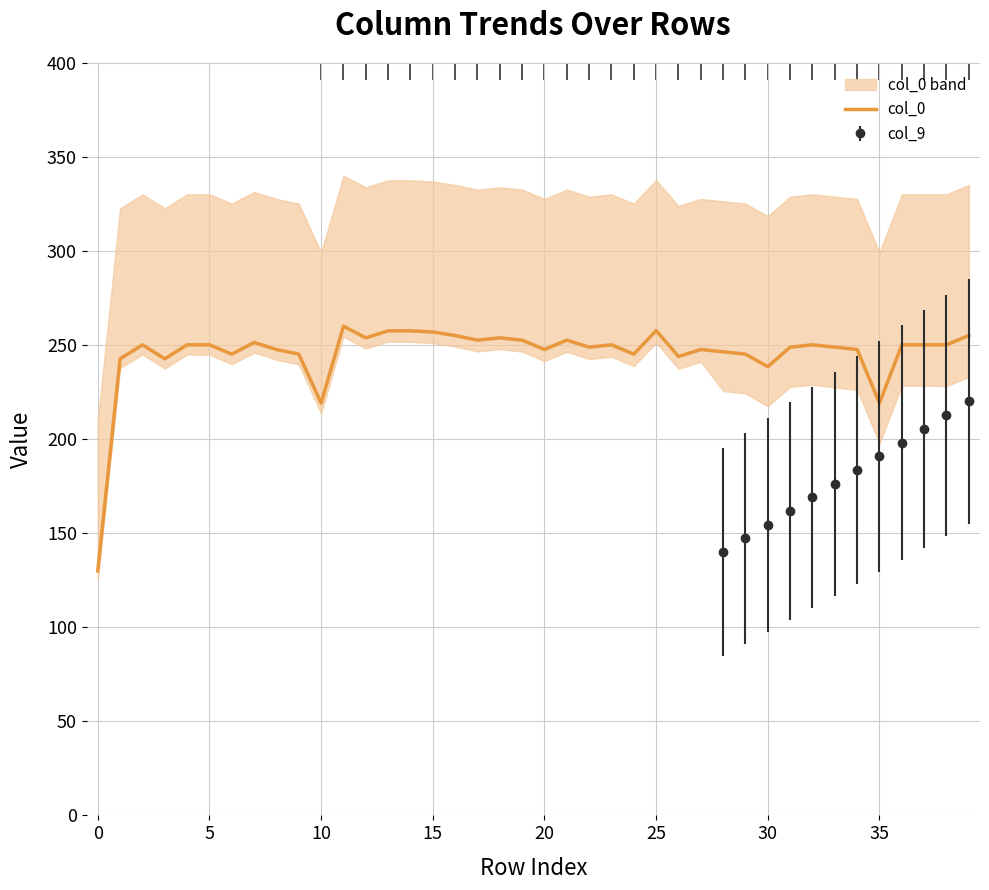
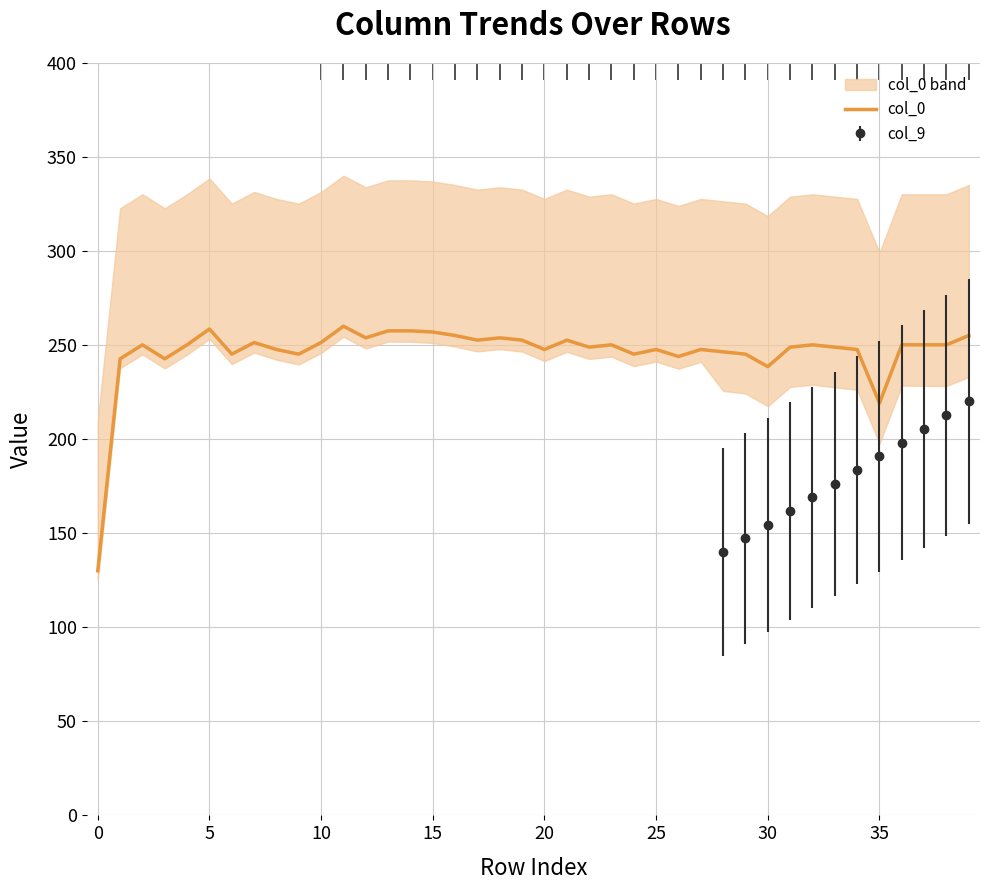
  {
    "col_0": {
      "0": 130,
-     "5": 250,
-     "10": 219,
+     "5": 259,
+     "10": 251,
      "15": 257,
      "20": 248,
-     "25": 258,
+     "25": 248,
      "30": 239,
      "35": 219
    }
  }
